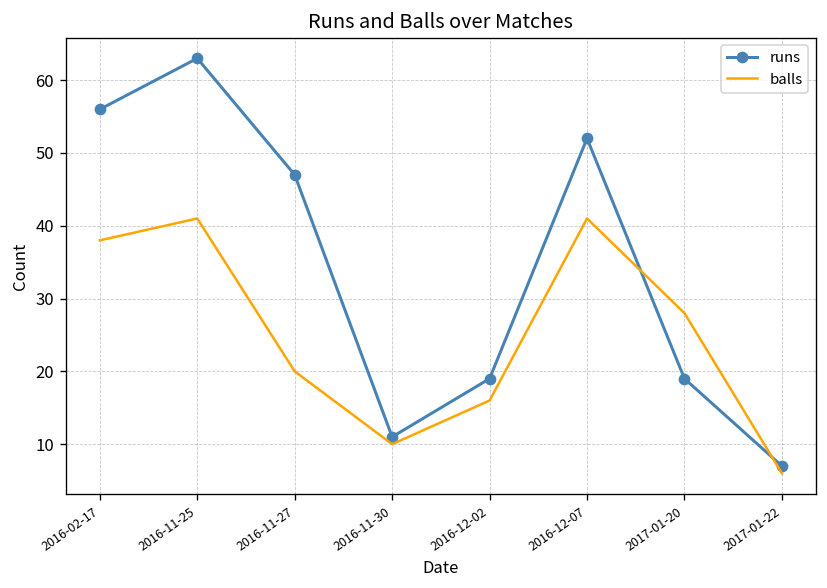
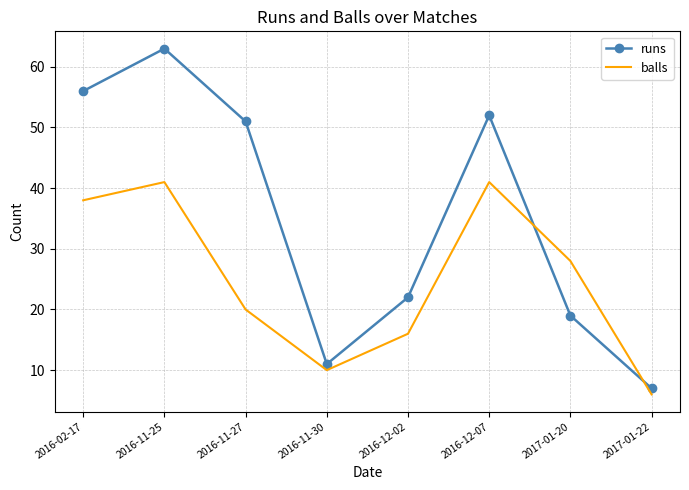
  {
    "runs": {
      "2016-02-17": 56,
      "2016-11-25": 63,
-     "2016-11-27": 47,
+     "2016-11-27": 51,
      "2016-11-30": 11,
-     "2016-12-02": 19,
+     "2016-12-02": 22,
      "2016-12-07": 52,
      "2017-01-20": 19,
      "2017-01-22": 7
    },
    "balls": {
      "2016-02-17": 38,
      "2016-11-25": 41,
      "2016-11-27": 20,
      "2016-11-30": 10,
      "2016-12-02": 16,
      "2016-12-07": 41,
      "2017-01-20": 28,
      "2017-01-22": 6
    }
  }
